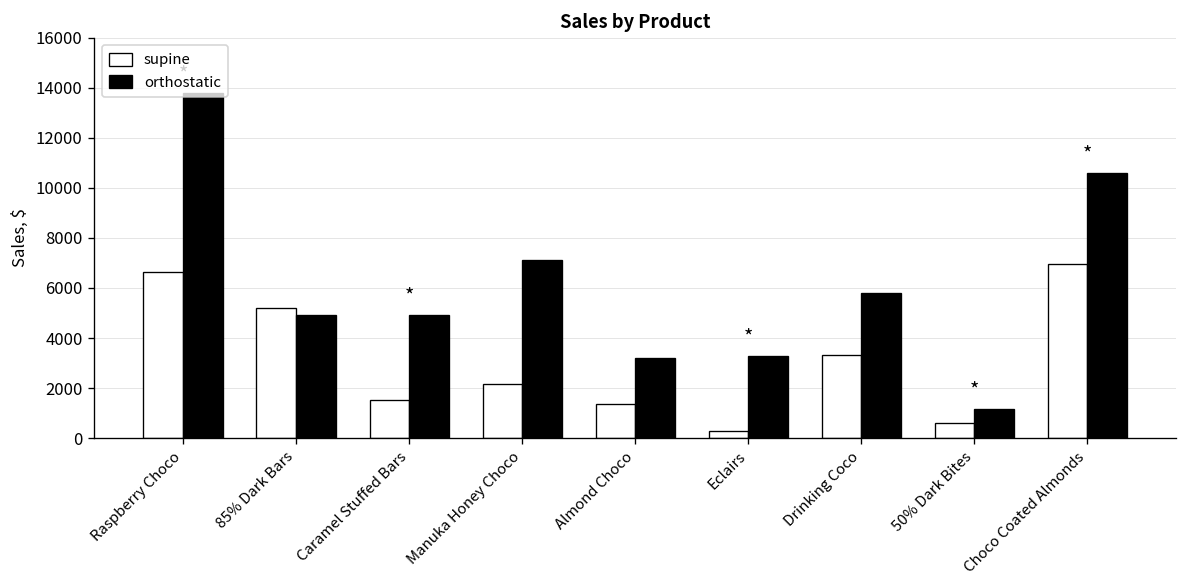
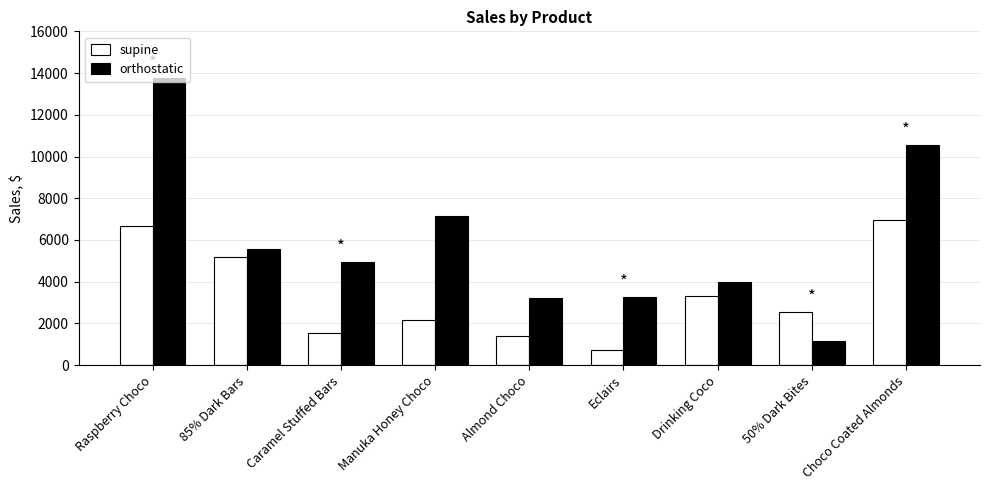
  {
    "supine": {
      "Raspberry Choco": 6700,
      "85% Dark Bars": 5200,
      "Caramel Stuffed Bars": 1500,
      "Manuka Honey Choco": 2200,
      "Almond Choco": 1400,
-     "Eclairs": 300,
+     "Eclairs": 700,
      "Drinking Coco": 3300,
-     "50% Dark Bites": 600,
+     "50% Dark Bites": 2500,
      "Choco Coated Almonds": 6900
    },
    "orthostatic": {
-     "85% Dark Bars": 4900,
+     "85% Dark Bars": 5600,
      "Caramel Stuffed Bars": 4900,
      "Manuka Honey Choco": 7100,
      "Almond Choco": 3200,
      "Eclairs": 3300,
-     "Drinking Coco": 5800,
+     "Drinking Coco": 4000,
      "50% Dark Bites": 1100,
      "Choco Coated Almonds": 10600
    }
  }
